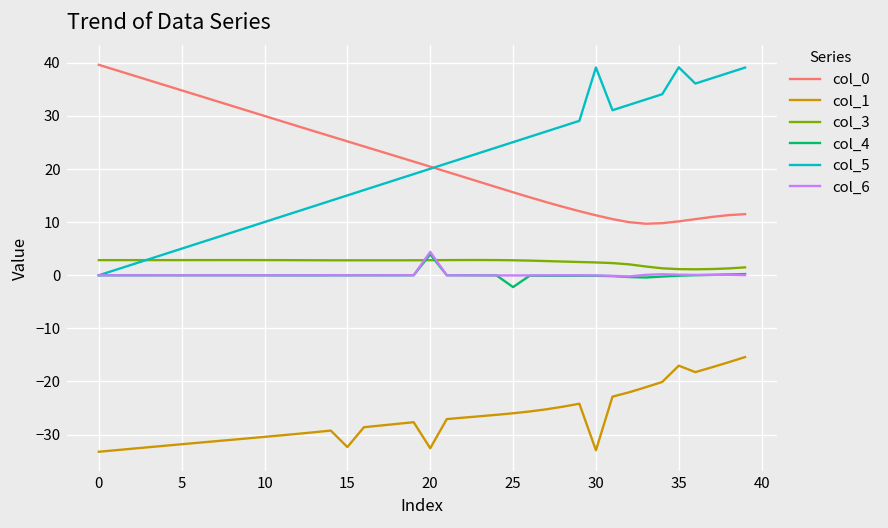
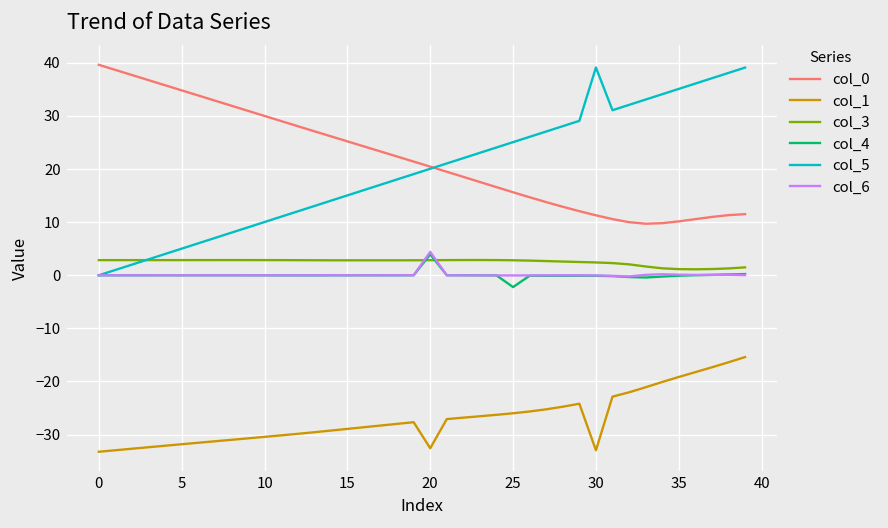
  {
    "col_0": {
      "0": 40,
      "5": 35,
      "10": 30,
      "15": 25,
      "25": 16,
      "30": 11,
      "35": 10
    },
    "col_1": {
      "0": -33,
      "5": -32,
      "10": -30,
-     "15": -32,
+     "15": -29,
      "20": -33,
      "25": -26,
      "30": -33,
-     "35": -17
+     "35": -19
    },
    "col_3": {
      "0": 3,
      "5": 3,
      "10": 3,
      "15": 3,
      "20": 3,
      "25": 3,
      "30": 2,
      "35": 1
    },
    "col_4": {
      "25": -2
    },
    "col_5": {
      "5": 5,
      "10": 10,
      "15": 15,
      "25": 25,
      "30": 39,
-     "35": 39
+     "35": 35
    },
    "col_6": {
      "25": 0
    }
  }
